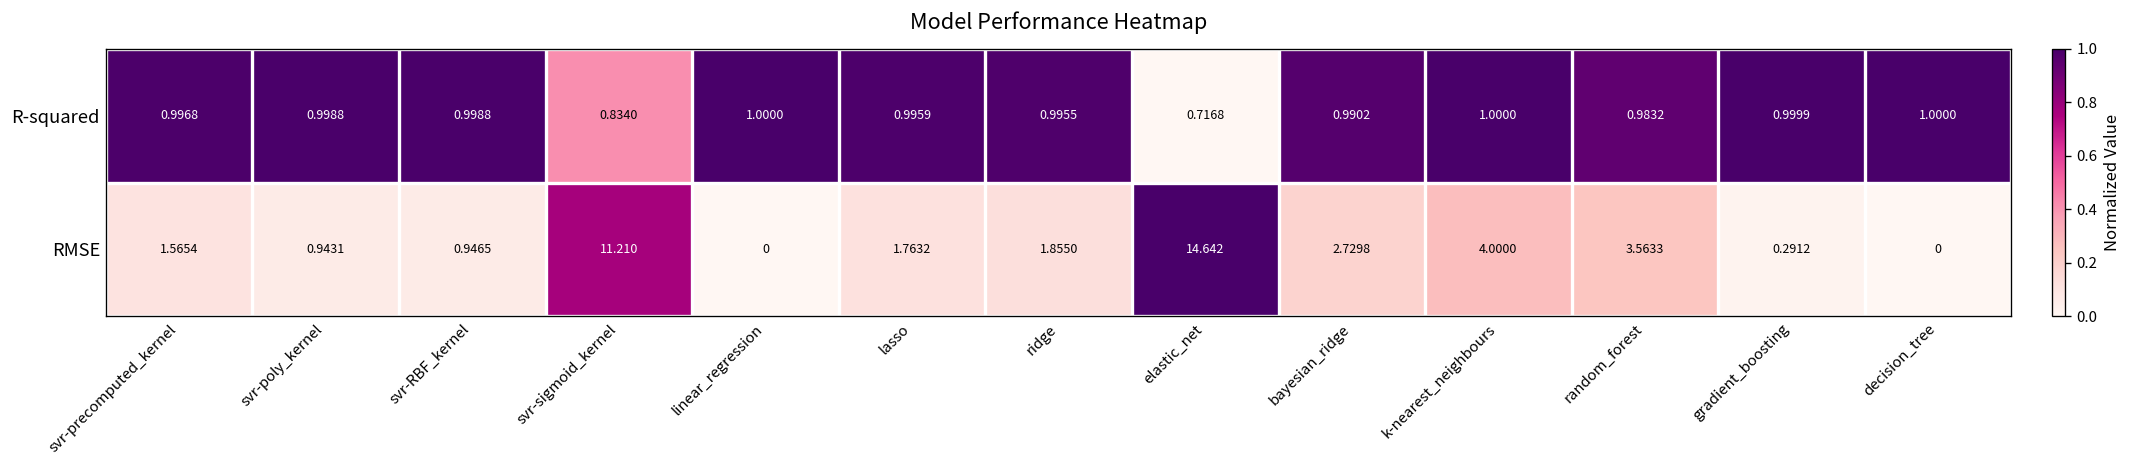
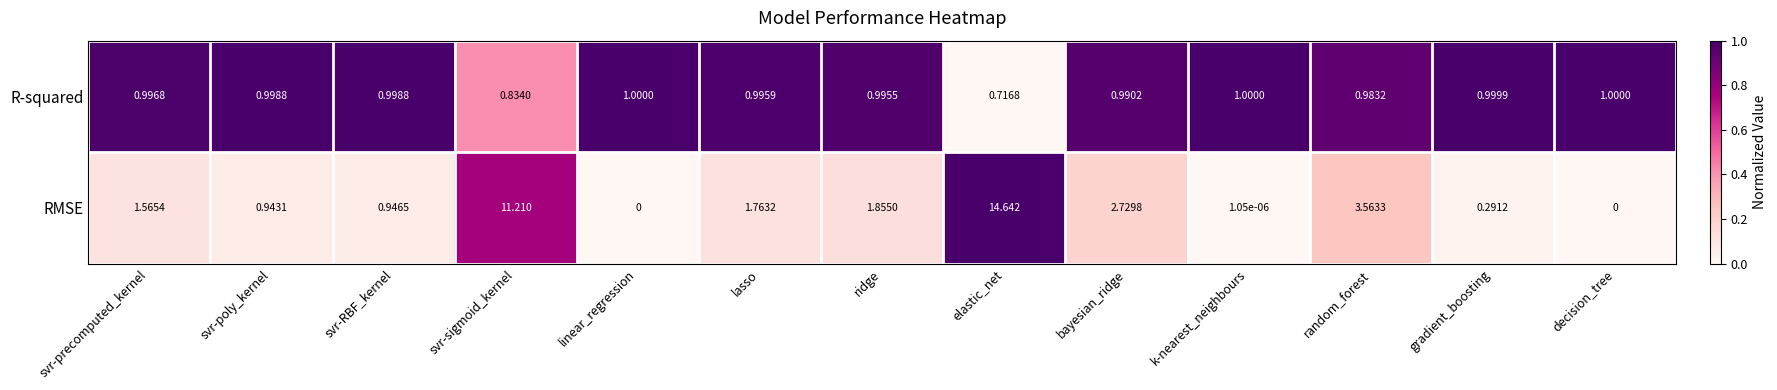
  {
    "R-squared": {
      "svr-precomputed_kernel": "0.9968",
      "svr-poly_kernel": "0.9988",
      "svr-RBF_kernel": "0.9988",
      "svr-sigmoid_kernel": "0.8340",
      "linear_regression": "1.0000",
      "lasso": "0.9959",
      "ridge": "0.9955",
      "elastic_net": "0.7168",
      "bayesian_ridge": "0.9902",
      "k-nearest_neighbours": "1.0000",
      "random_forest": "0.9832",
      "gradient_boosting": "0.9999",
      "decision_tree": "1.0000"
    },
    "RMSE": {
      "svr-precomputed_kernel": "1.5654",
      "svr-poly_kernel": "0.9431",
      "svr-RBF_kernel": "0.9465",
      "svr-sigmoid_kernel": "11.210",
      "linear_regression": "0",
      "lasso": "1.7632",
      "ridge": "1.8550",
      "elastic_net": "14.642",
      "bayesian_ridge": "2.7298",
-     "k-nearest_neighbours": "4.0000",
+     "k-nearest_neighbours": "1.05e-06",
      "random_forest": "3.5633",
      "gradient_boosting": "0.2912",
      "decision_tree": "0"
    }
  }
